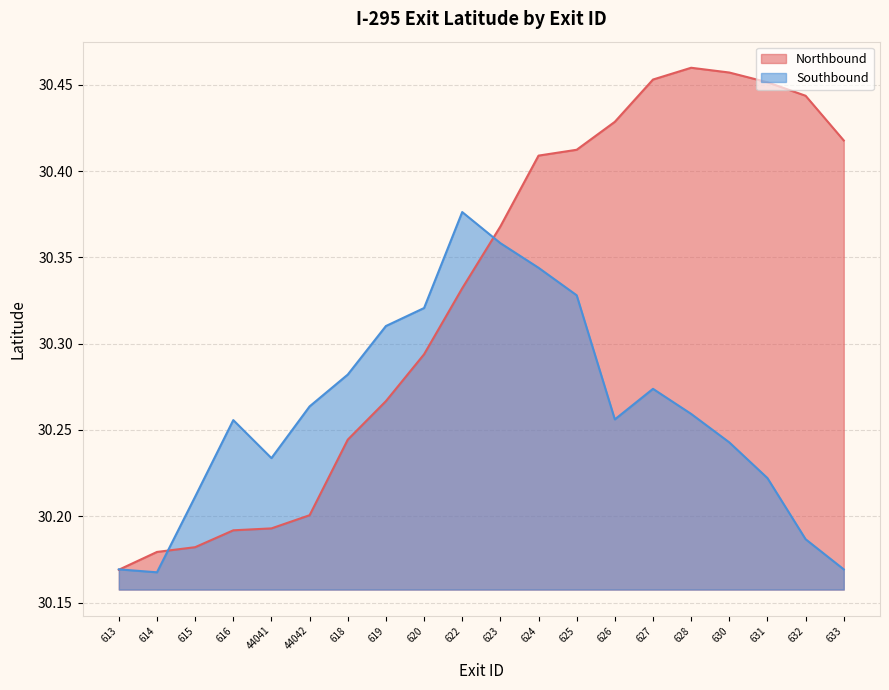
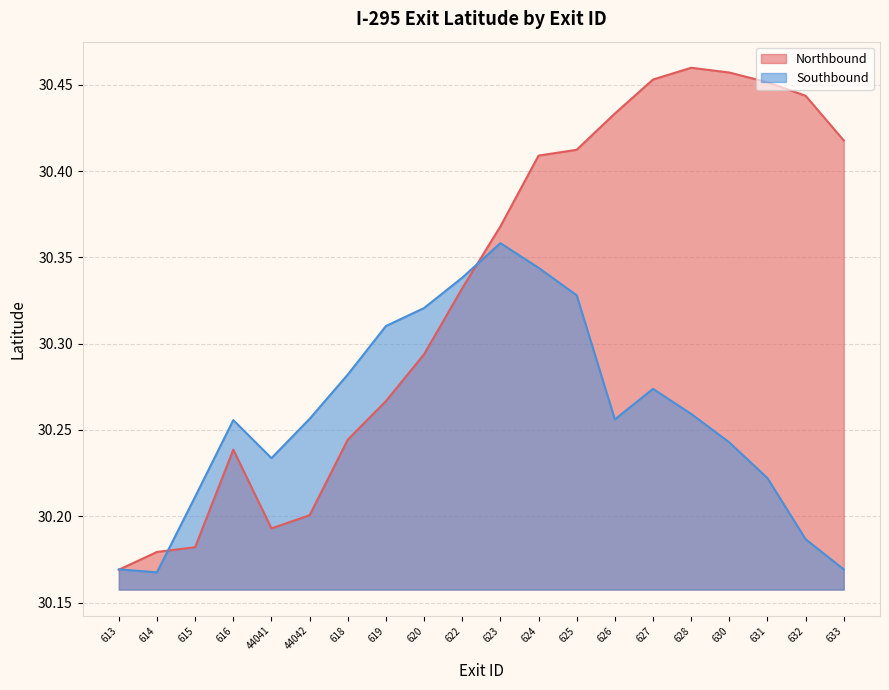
  {
    "Northbound": {
      "614": 30.179,
      "615": 30.182,
-     "616": 30.192,
+     "616": 30.239,
      "44041": 30.193,
      "44042": 30.201,
      "618": 30.244,
      "619": 30.267,
      "620": 30.294,
      "622": 30.332,
      "623": 30.368,
      "624": 30.409,
      "625": 30.412,
-     "626": 30.429,
+     "626": 30.433,
      "627": 30.453,
      "628": 30.460,
      "630": 30.457,
      "632": 30.444,
      "633": 30.418
    },
    "Southbound": {
      "614": 30.168,
      "615": 30.211,
      "616": 30.256,
      "44041": 30.234,
-     "44042": 30.264,
+     "44042": 30.256,
      "618": 30.282,
      "619": 30.310,
      "620": 30.321,
-     "622": 30.376,
+     "622": 30.338,
      "623": 30.358,
      "624": 30.344,
      "625": 30.328,
      "626": 30.256,
      "627": 30.274,
      "628": 30.259,
      "630": 30.243,
      "631": 30.222,
      "632": 30.187,
      "633": 30.169
    }
  }
